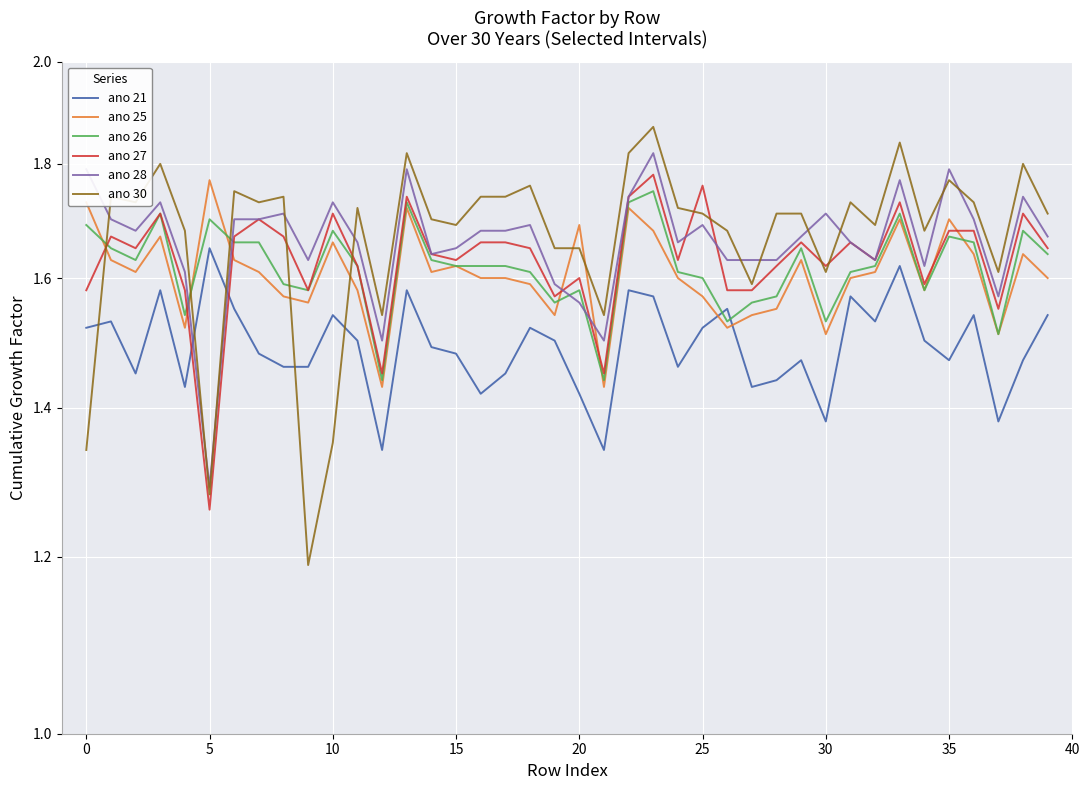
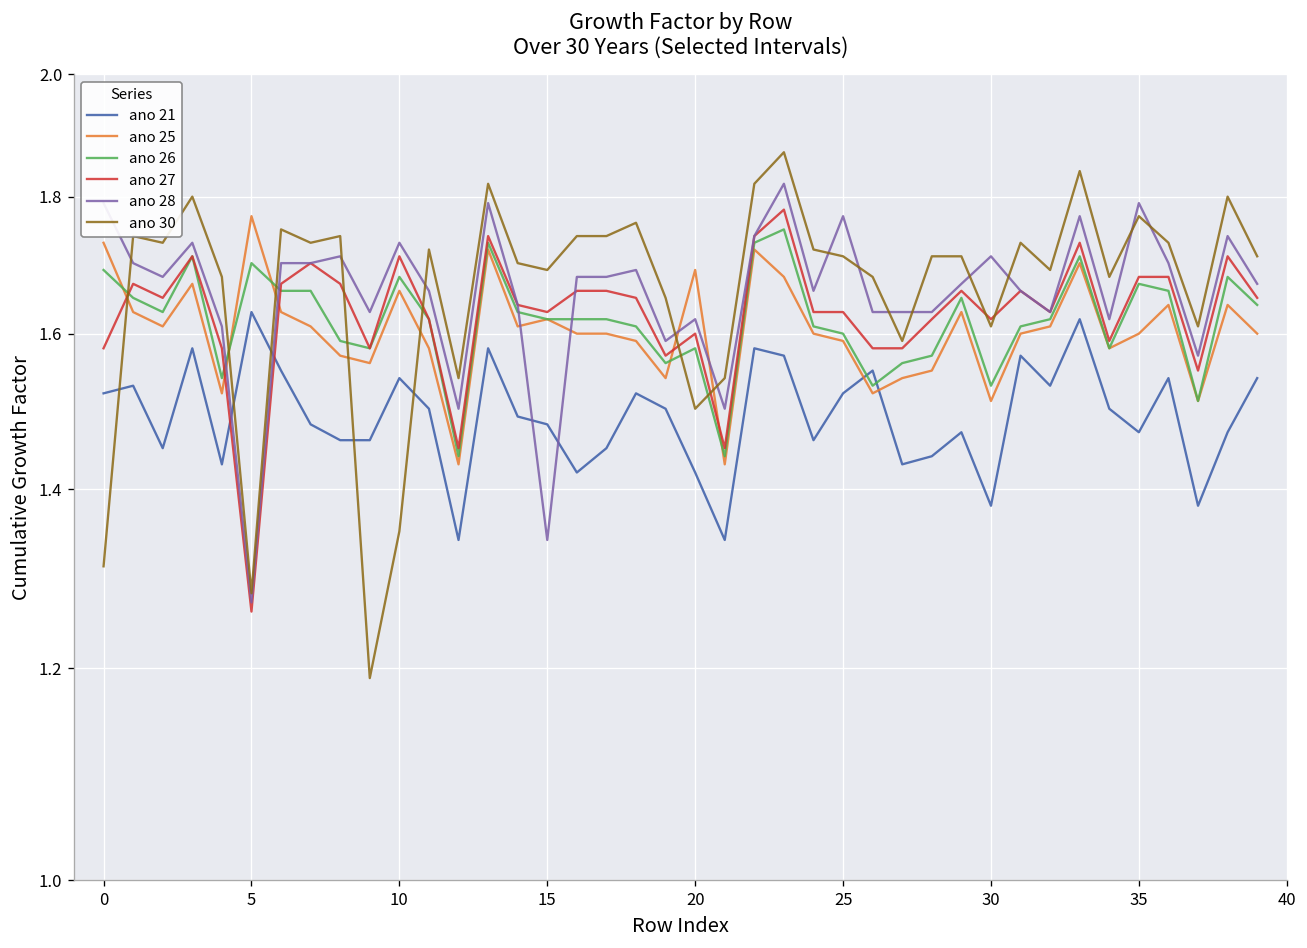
  {
    "ano 21": {
      "0": 1.52,
-     "5": 1.65,
+     "5": 1.63,
      "10": 1.54,
      "15": 1.48,
      "20": 1.42,
      "25": 1.52,
      "30": 1.38,
      "35": 1.47
    },
    "ano 25": {
      "5": 1.77,
      "10": 1.66,
      "20": 1.69,
-     "25": 1.57,
+     "25": 1.59,
      "30": 1.51,
-     "35": 1.7
+     "35": 1.6
    },
    "ano 26": {
      "0": 1.69,
      "5": 1.70,
      "10": 1.68,
      "20": 1.58,
      "25": 1.60,
      "30": 1.53,
      "35": 1.67
    },
    "ano 27": {
      "0": 1.58,
      "5": 1.26,
      "10": 1.71,
      "15": 1.63,
      "20": 1.60,
-     "25": 1.76,
+     "25": 1.63,
      "30": 1.62,
      "35": 1.68
    },
    "ano 28": {
-     "5": 1.29,
+     "5": 1.27,
      "10": 1.73,
-     "15": 1.65,
-     "20": 1.56,
-     "25": 1.69,
+     "15": 1.34,
+     "20": 1.62,
+     "25": 1.77,
      "30": 1.71,
      "35": 1.79
    },
    "ano 30": {
-     "0": 1.34,
+     "0": 1.31,
      "5": 1.28,
      "10": 1.35,
      "15": 1.69,
-     "20": 1.65,
+     "20": 1.50,
      "25": 1.71,
      "30": 1.61,
      "35": 1.77
    }
  }
